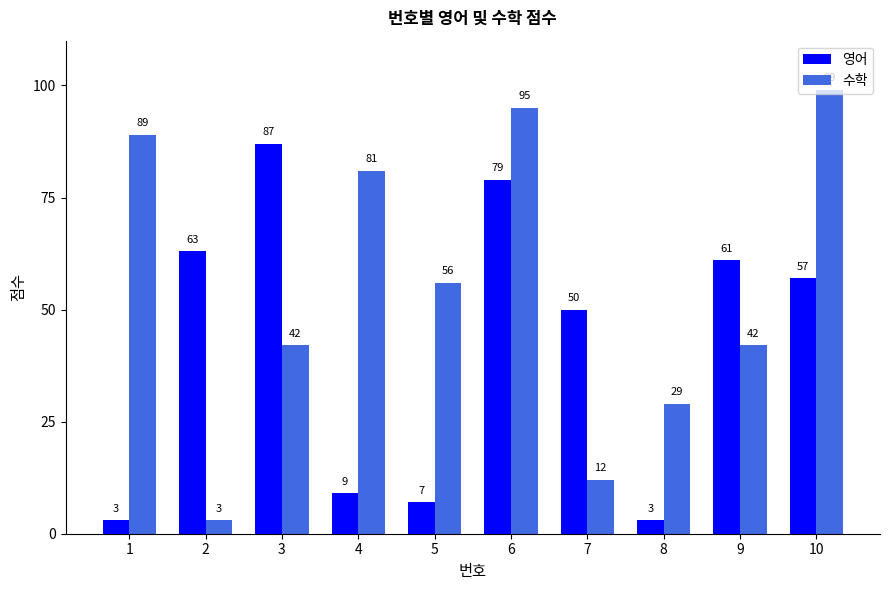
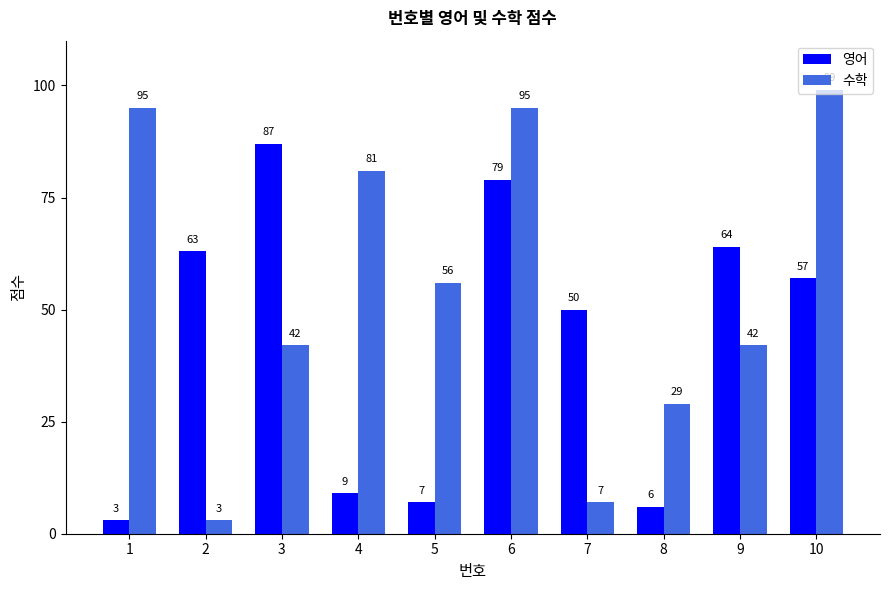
  {
    "영어": {
      "1": 3,
      "2": 63,
      "3": 87,
      "4": 9,
      "5": 7,
      "6": 79,
      "7": 50,
-     "8": 3,
-     "9": 61,
+     "8": 6,
+     "9": 64,
      "10": 57
    },
    "수학": {
-     "1": 89,
+     "1": 95,
      "2": 3,
      "3": 42,
      "4": 81,
      "5": 56,
      "6": 95,
-     "7": 12,
+     "7": 7,
      "8": 29,
      "9": 42
    }
  }
